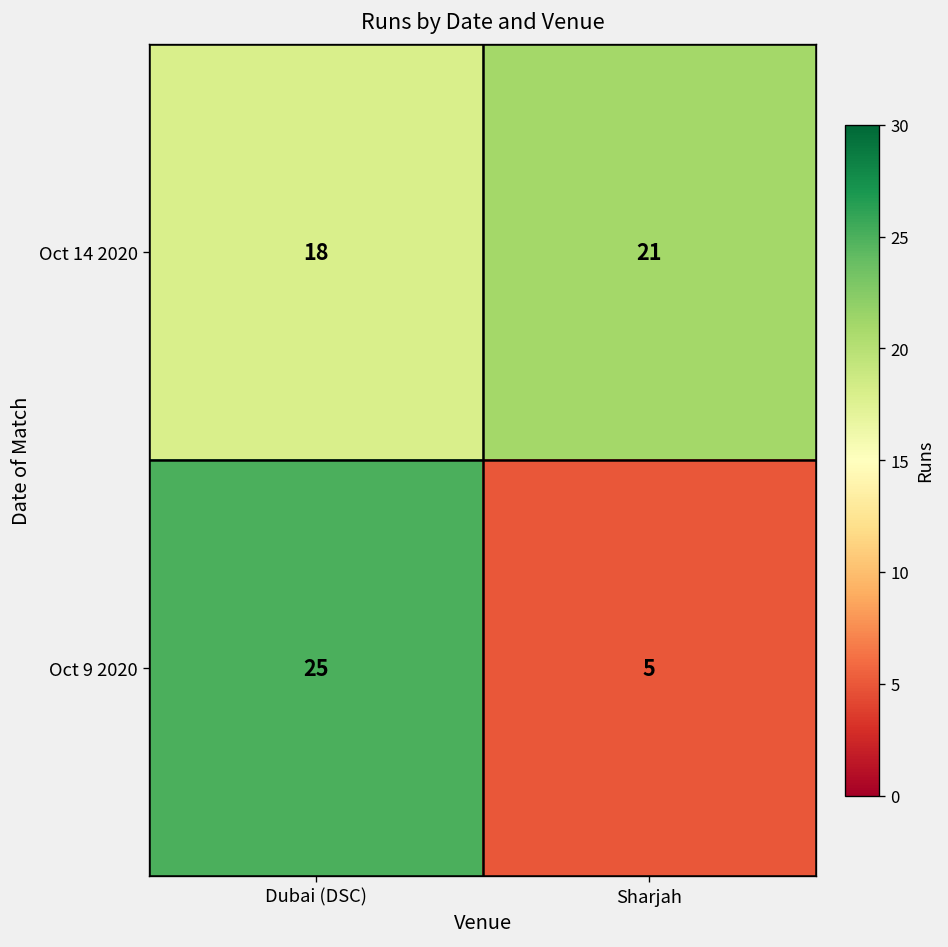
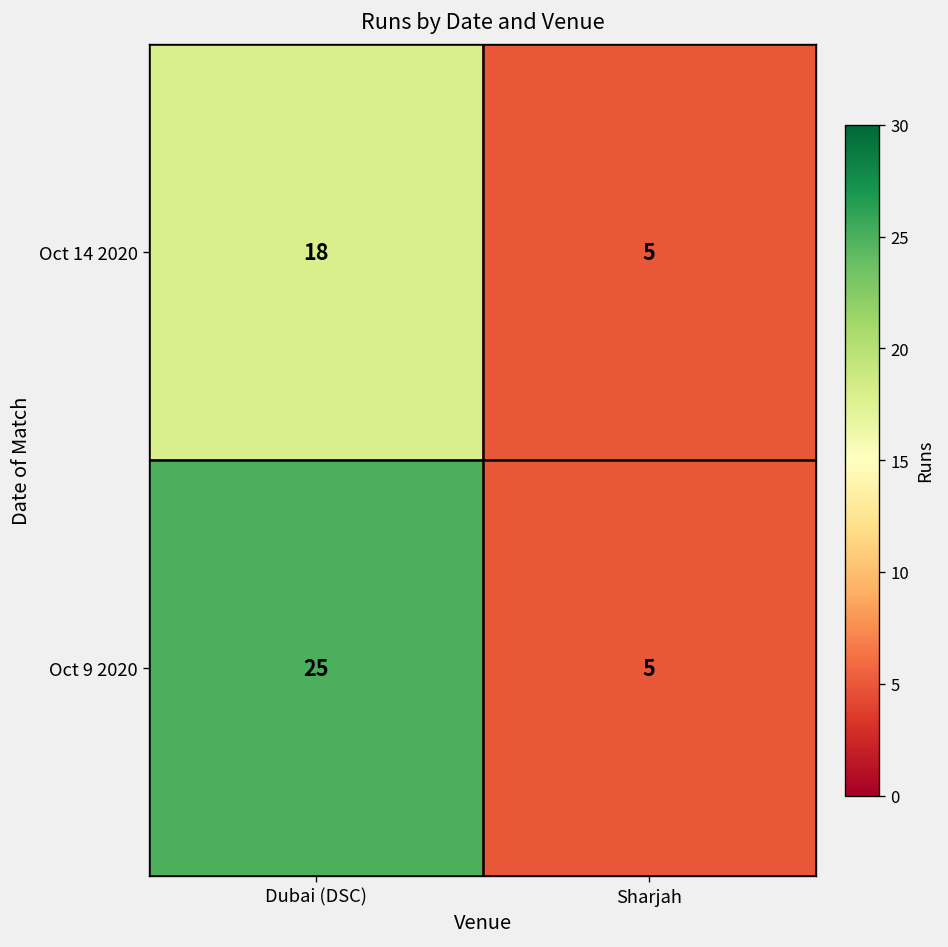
  {
    "Oct 14 2020": {
      "Dubai (DSC)": 18,
-     "Sharjah": 21
+     "Sharjah": 5
    },
    "Oct 9 2020": {
      "Dubai (DSC)": 25,
      "Sharjah": 5
    }
  }
